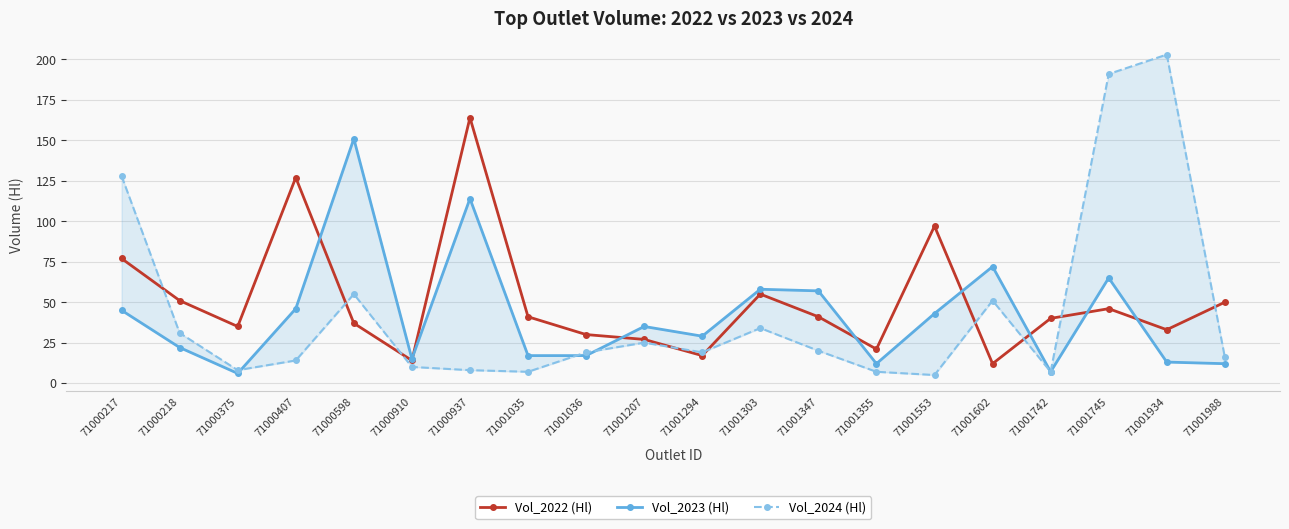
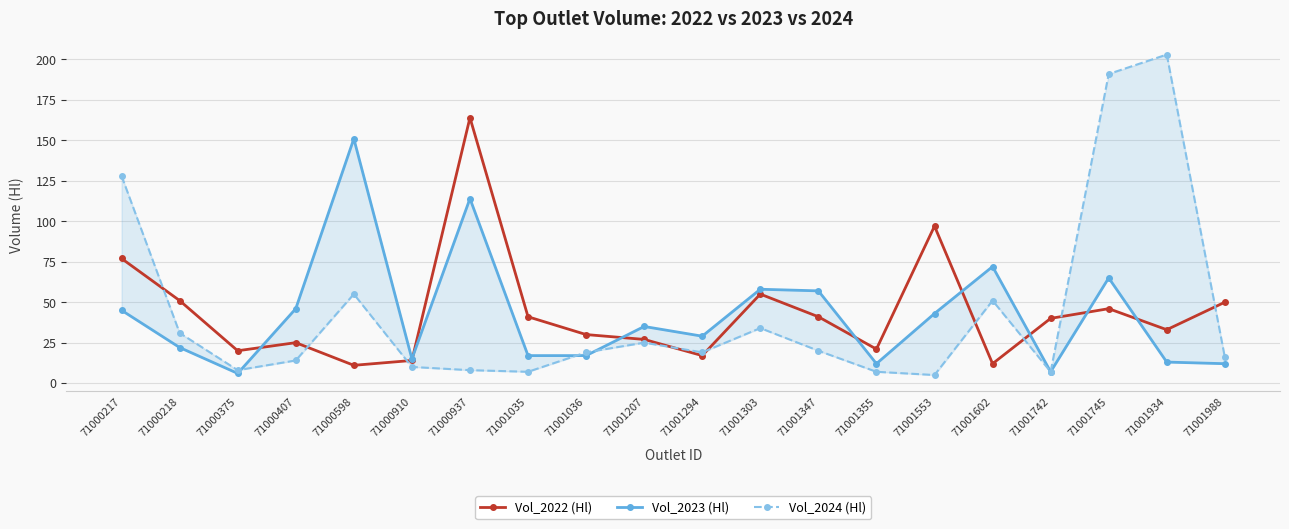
  {
    "Vol_2022 (Hl)": {
      "71000217": 77,
      "71000218": 51,
-     "71000375": 35,
-     "71000407": 127,
-     "71000598": 37,
+     "71000375": 20,
+     "71000407": 25,
+     "71000598": 11,
      "71000937": 164,
      "71001035": 41,
      "71001036": 30,
      "71001207": 27,
      "71001294": 17,
      "71001303": 55,
      "71001347": 41,
      "71001355": 21,
      "71001553": 97,
      "71001602": 12,
      "71001742": 40,
      "71001745": 46,
      "71001934": 33,
      "71001988": 50
    }
  }
